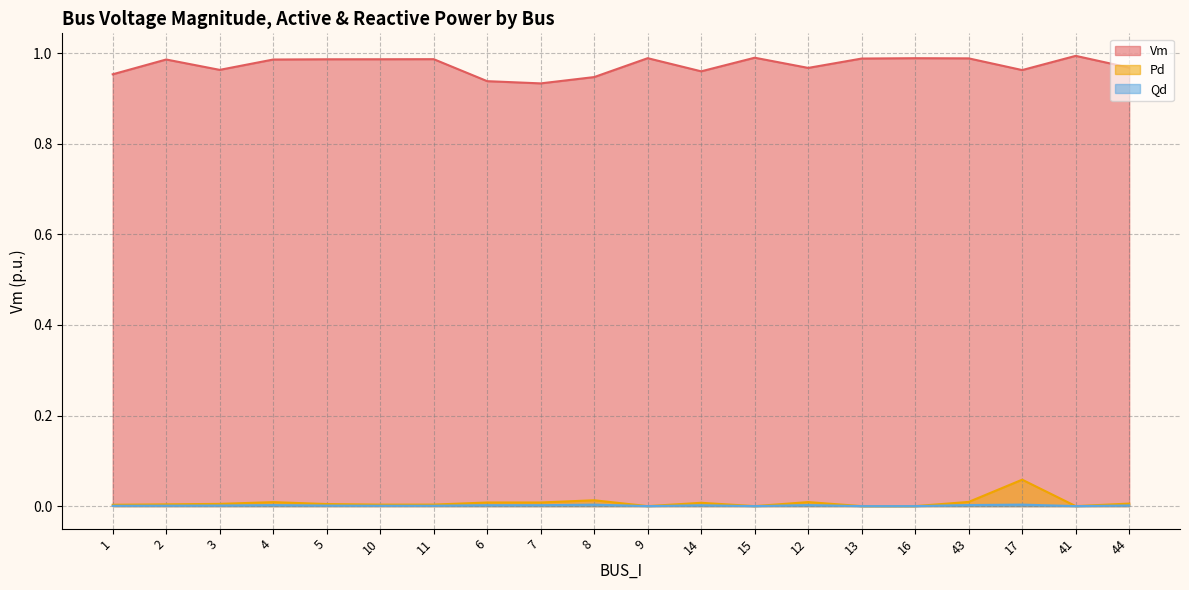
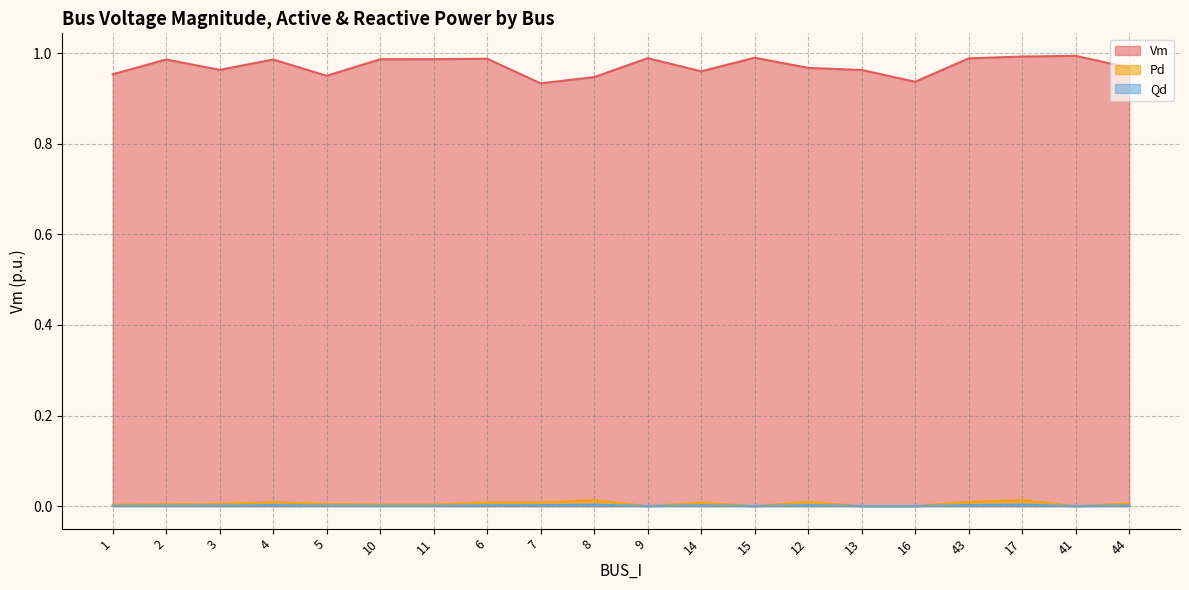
  {
    "Vm": {
      "1": 0.95,
      "2": 0.99,
      "3": 0.96,
      "4": 0.99,
-     "5": 0.99,
+     "5": 0.95,
      "10": 0.99,
      "11": 0.99,
-     "6": 0.94,
+     "6": 0.99,
      "7": 0.93,
      "8": 0.95,
      "9": 0.99,
      "14": 0.96,
      "15": 0.99,
      "12": 0.97,
-     "13": 0.99,
-     "16": 0.99,
+     "13": 0.96,
+     "16": 0.94,
      "43": 0.99,
-     "17": 0.96,
+     "17": 0.99,
      "41": 0.99
    },
    "Pd": {
      "4": 0.01,
      "6": 0.01,
      "7": 0.01,
      "8": 0.01,
      "12": 0.01,
      "43": 0.01,
-     "17": 0.06
+     "17": 0.01
    },
    "Qd": {
      "4": 0.00,
      "6": 0.00,
      "7": 0.00,
      "8": 0.00,
      "12": 0.00,
      "43": 0.00,
      "17": 0.00
    }
  }
